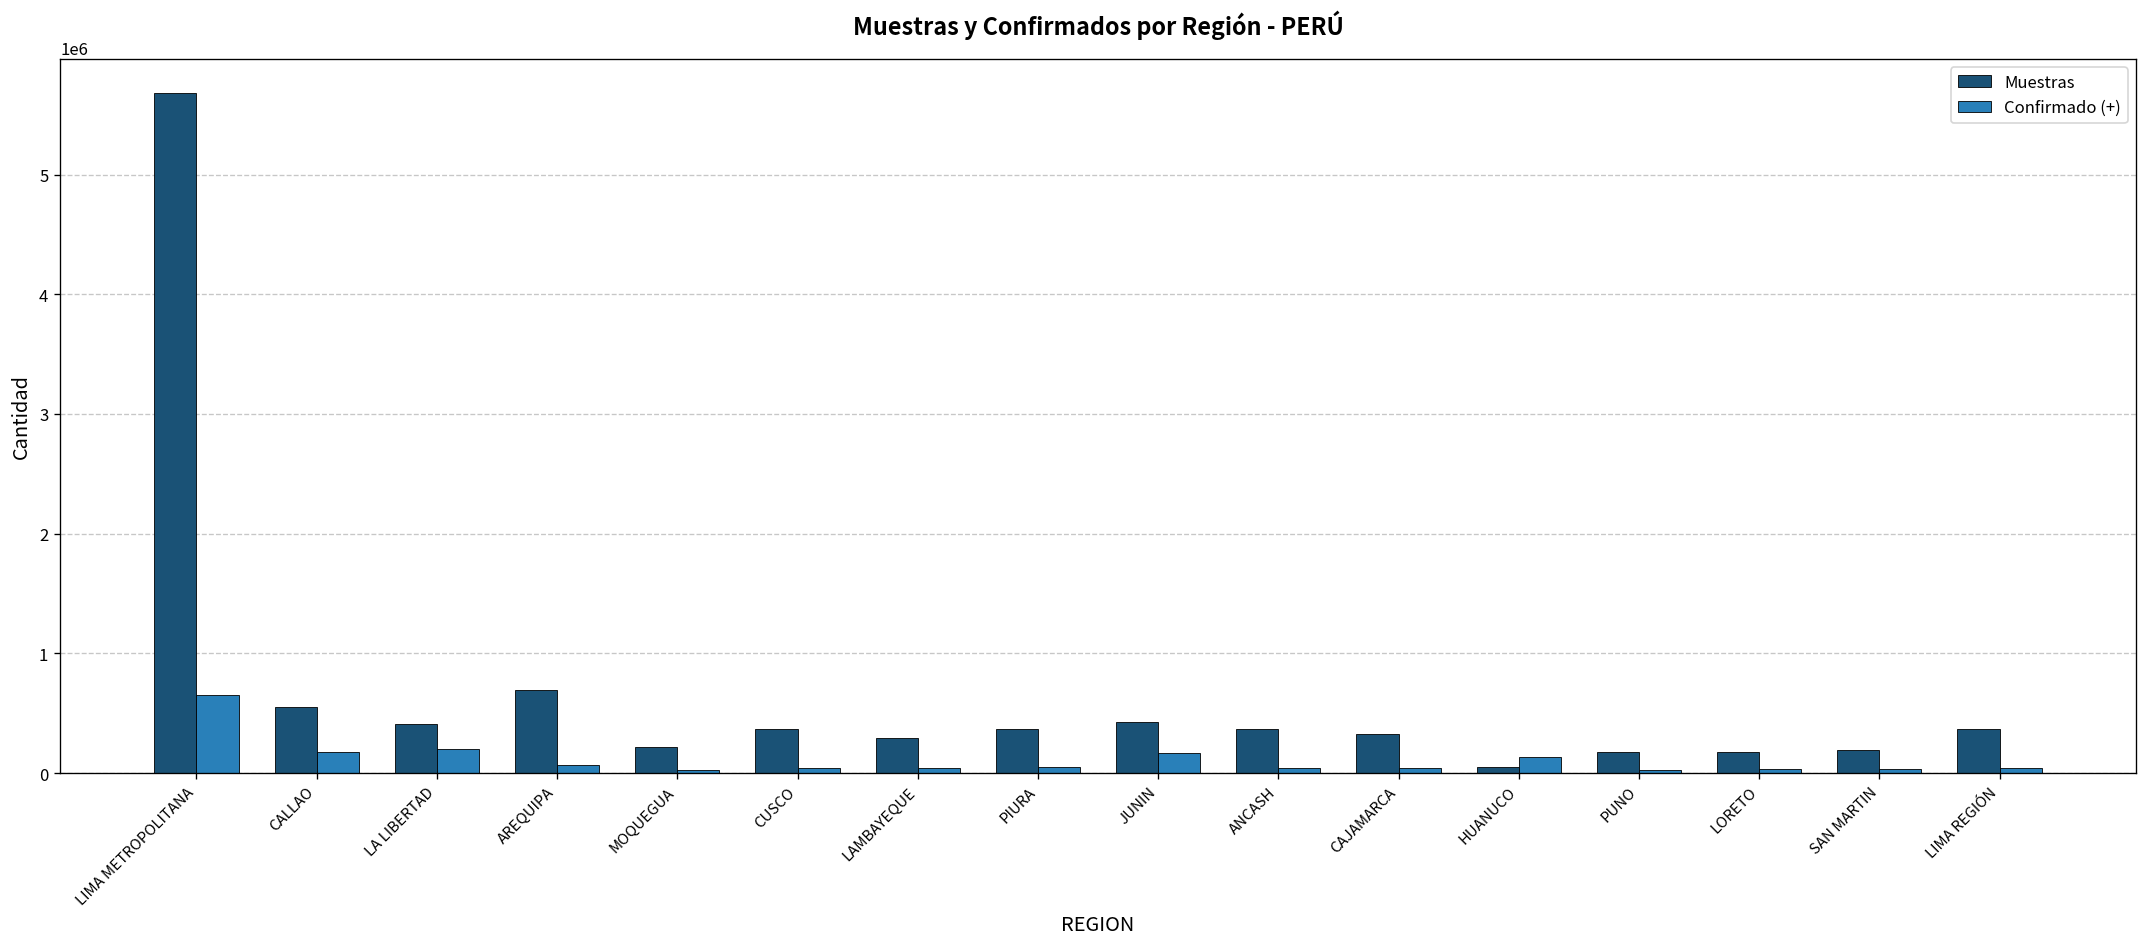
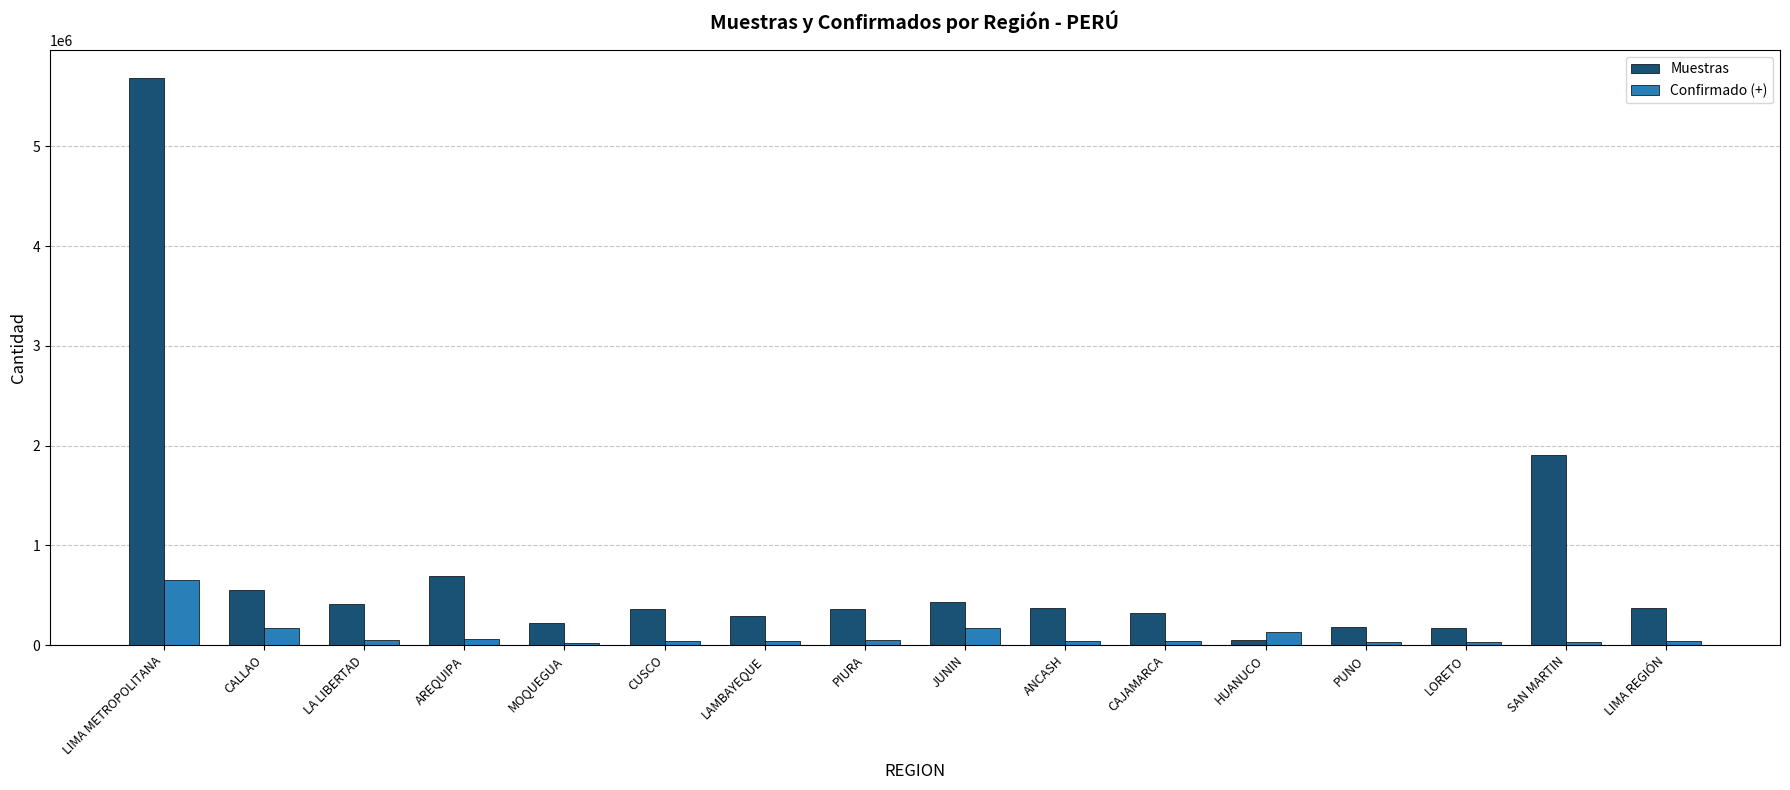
  {
    "Muestras": {
      "LIMA METROPOLITANA": 5700000,
      "CALLAO": 500000,
      "LA LIBERTAD": 400000,
      "AREQUIPA": 700000,
      "MOQUEGUA": 200000,
      "CUSCO": 400000,
      "LAMBAYEQUE": 300000,
      "PIURA": 400000,
      "JUNIN": 400000,
      "ANCASH": 400000,
      "CAJAMARCA": 300000,
      "HUANUCO": 0,
      "PUNO": 200000,
      "LORETO": 200000,
-     "SAN MARTIN": 200000,
+     "SAN MARTIN": 1900000,
      "LIMA REGIÓN": 400000
    },
    "Confirmado (+)": {
      "LIMA METROPOLITANA": 700000,
      "CALLAO": 200000,
-     "LA LIBERTAD": 200000,
+     "LA LIBERTAD": 100000,
      "AREQUIPA": 100000,
      "CUSCO": 0,
      "LAMBAYEQUE": 0,
      "PIURA": 100000,
      "JUNIN": 200000,
      "ANCASH": 0,
      "CAJAMARCA": 0,
      "HUANUCO": 100000,
      "PUNO": 0,
      "LORETO": 0,
      "SAN MARTIN": 0,
      "LIMA REGIÓN": 0
    }
  }
